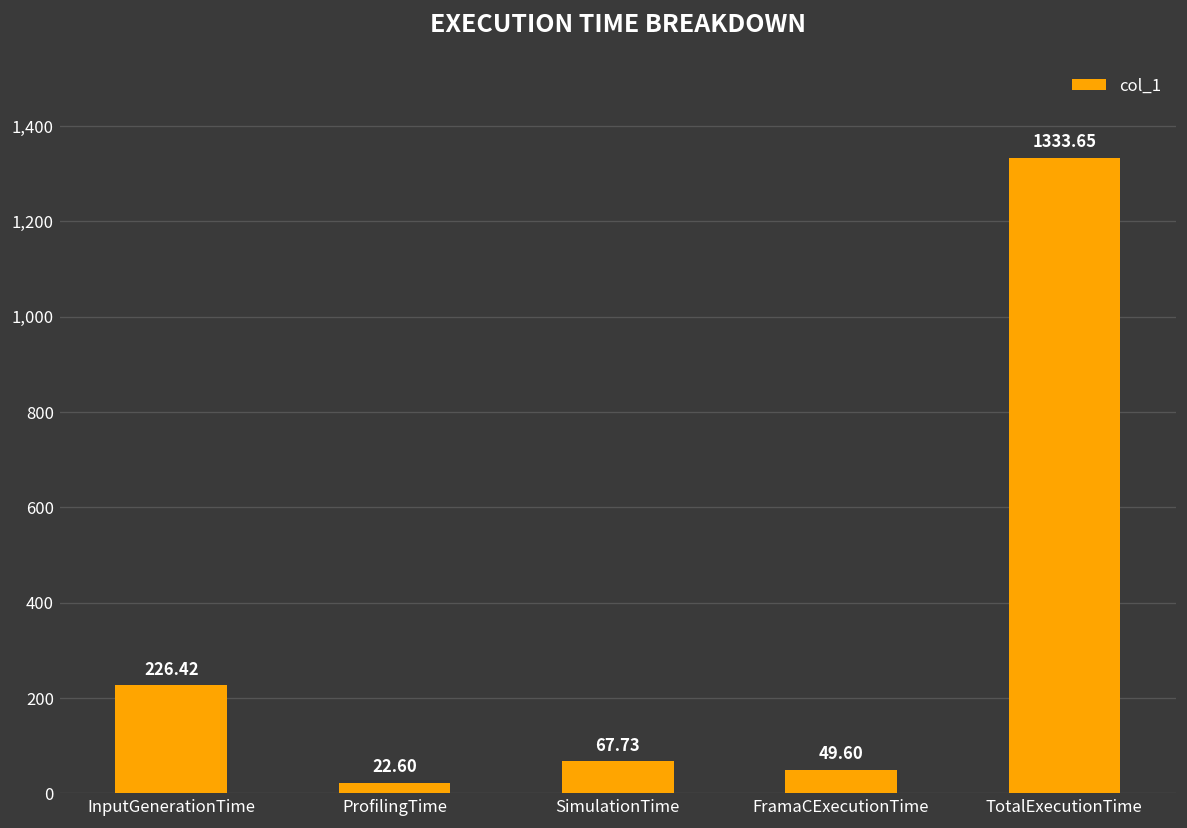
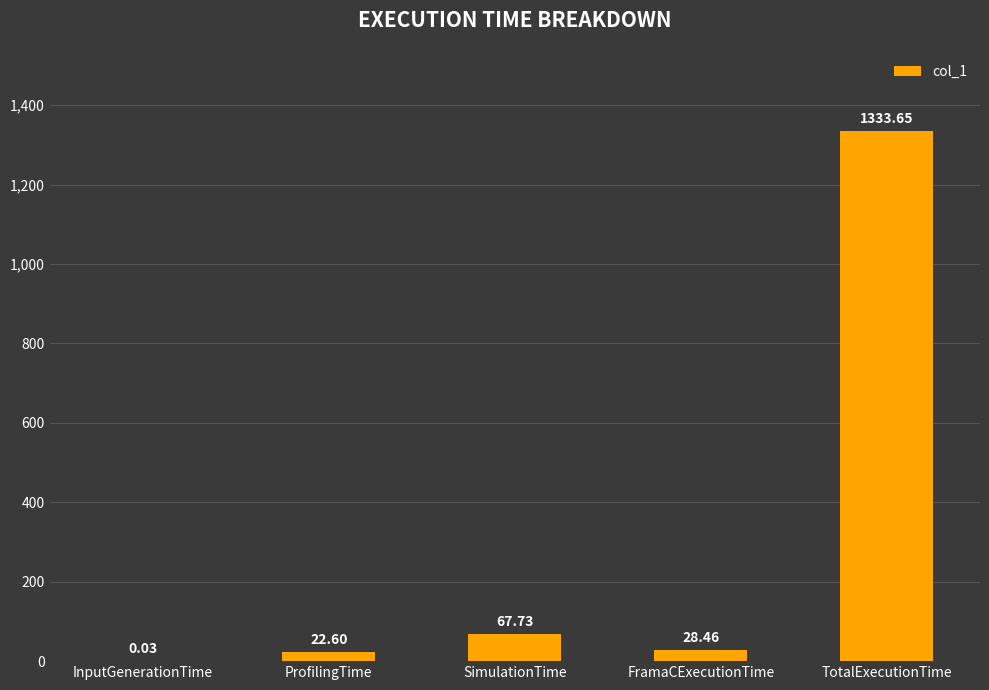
  {
-   "InputGenerationTime": 226.42,
+   "InputGenerationTime": 0.03,
    "ProfilingTime": 22.60,
    "SimulationTime": 67.73,
-   "FramaCExecutionTime": 49.60,
+   "FramaCExecutionTime": 28.46,
    "TotalExecutionTime": 1333.65
  }
